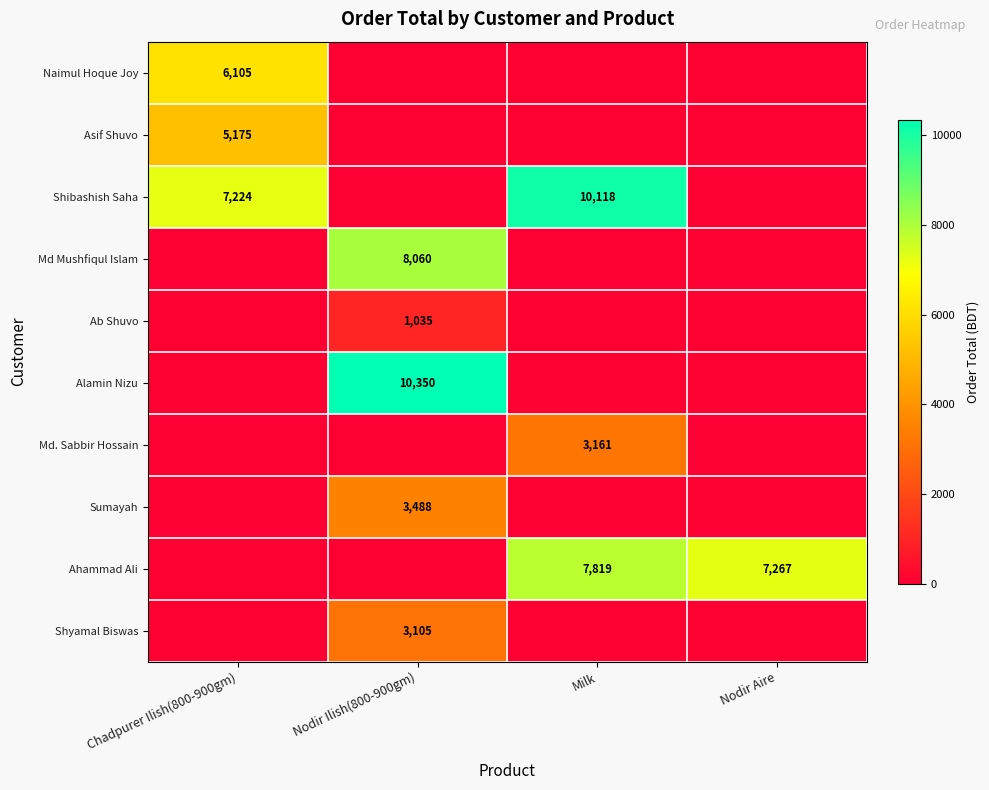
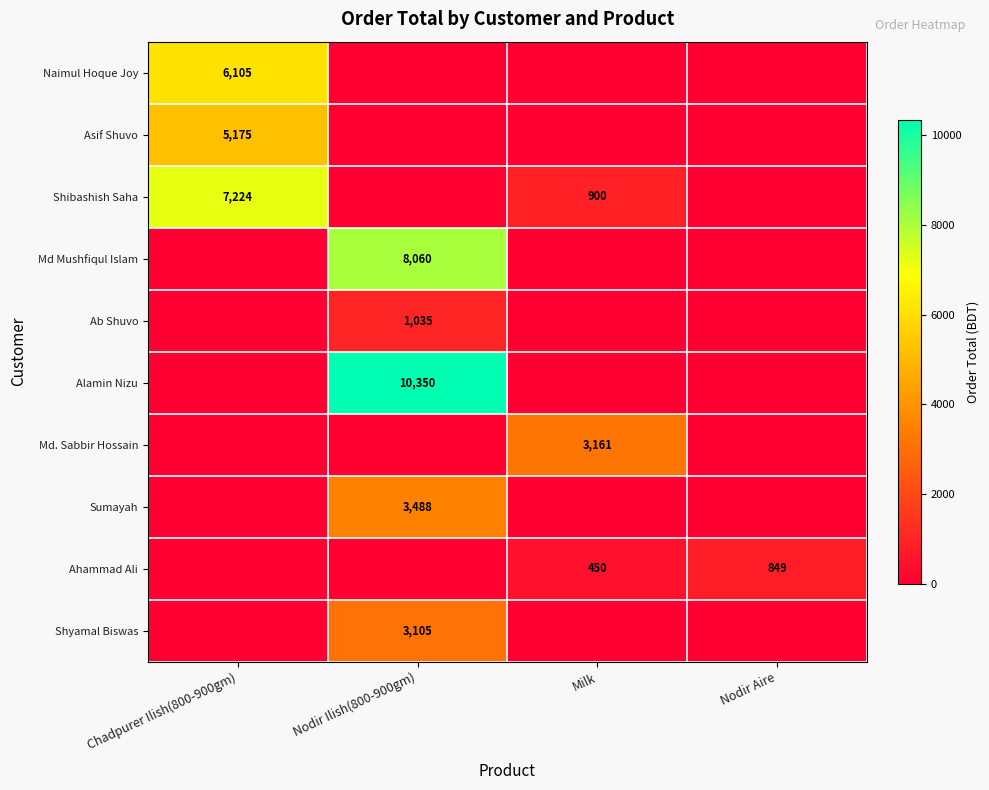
  {
    "Naimul Hoque Joy": {
      "Chadpurer Ilish(800-900gm)": "6,105"
    },
    "Asif Shuvo": {
      "Chadpurer Ilish(800-900gm)": "5,175"
    },
    "Shibashish Saha": {
      "Chadpurer Ilish(800-900gm)": "7,224",
-     "Milk": "10,118"
+     "Milk": "900"
    },
    "Md Mushfiqul Islam": {
      "Nodir Ilish(800-900gm)": "8,060"
    },
    "Ab Shuvo": {
      "Nodir Ilish(800-900gm)": "1,035"
    },
    "Alamin Nizu": {
      "Nodir Ilish(800-900gm)": "10,350"
    },
    "Md. Sabbir Hossain": {
      "Milk": "3,161"
    },
    "Sumayah": {
      "Nodir Ilish(800-900gm)": "3,488"
    },
    "Ahammad Ali": {
-     "Milk": "7,819",
-     "Nodir Aire": "7,267"
+     "Milk": "450",
+     "Nodir Aire": "849"
    },
    "Shyamal Biswas": {
      "Nodir Ilish(800-900gm)": "3,105"
    }
  }
